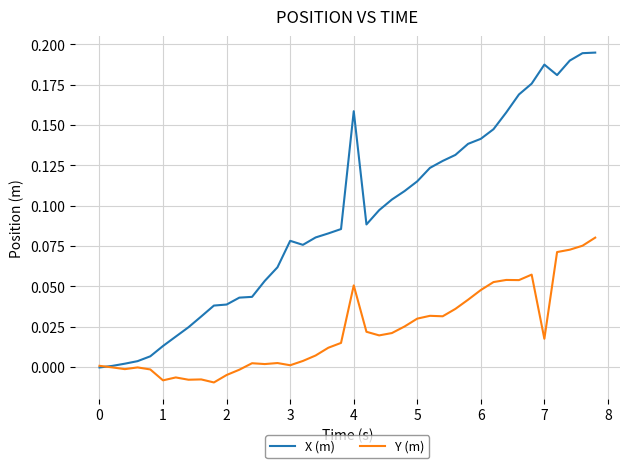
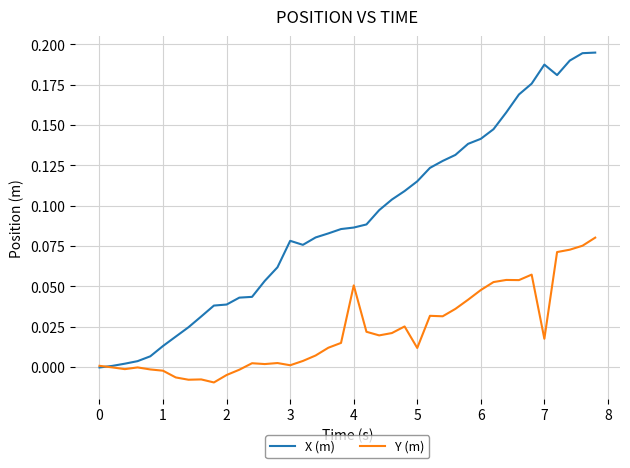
  {
    "X (m)": {
      "1": 0.013,
      "2": 0.039,
      "3": 0.078,
-     "4": 0.159,
+     "4": 0.086,
      "5": 0.115,
      "6": 0.141,
      "7": 0.187
    },
    "Y (m)": {
-     "1": -0.008,
+     "1": -0.002,
      "2": -0.005,
      "3": 0.001,
      "4": 0.051,
-     "5": 0.030,
+     "5": 0.012,
      "6": 0.048,
      "7": 0.018
    }
  }
